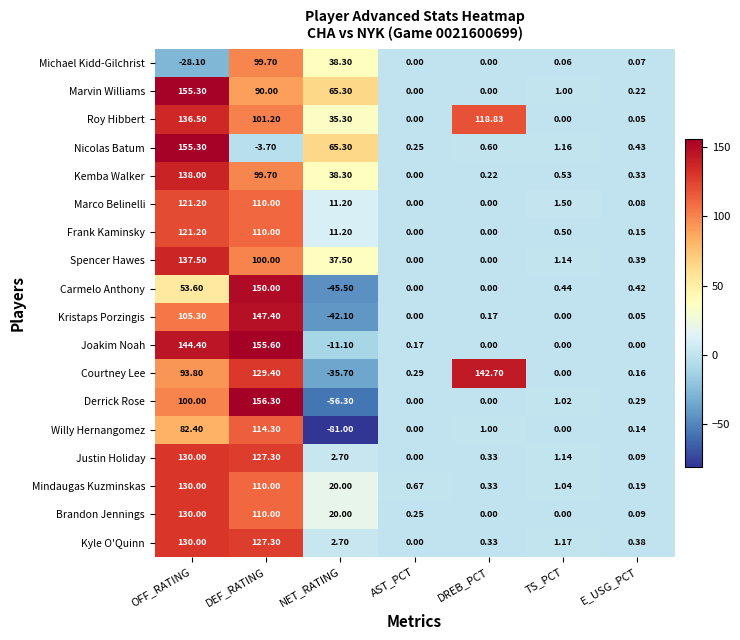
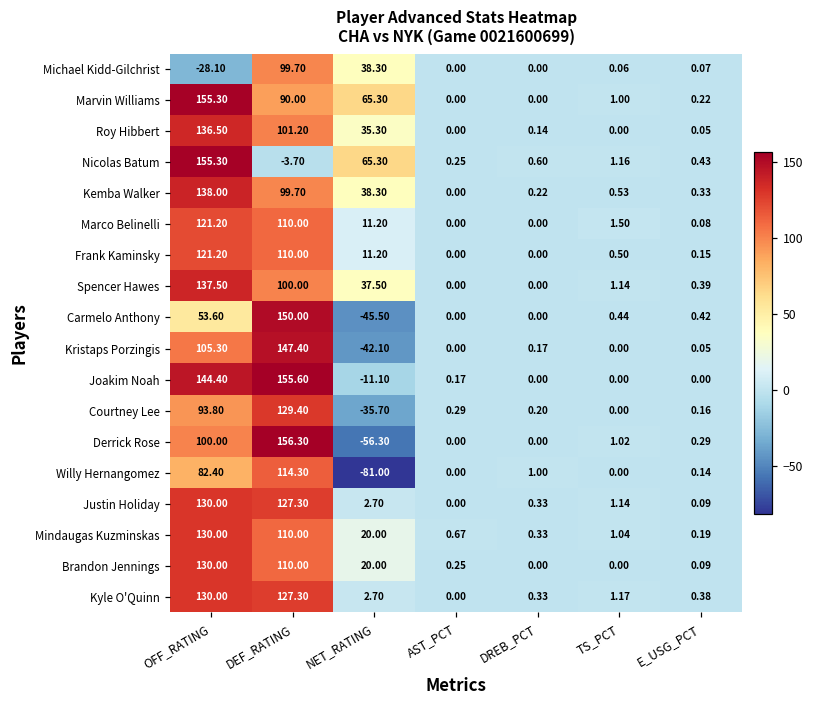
  {
    "Michael Kidd-Gilchrist": {
      "OFF_RATING": -28.10,
      "DEF_RATING": 99.70,
      "NET_RATING": 38.30,
      "AST_PCT": 0.00,
      "DREB_PCT": 0.00,
      "TS_PCT": 0.06,
      "E_USG_PCT": 0.07
    },
    "Marvin Williams": {
      "OFF_RATING": 155.30,
      "DEF_RATING": 90.00,
      "NET_RATING": 65.30,
      "AST_PCT": 0.00,
      "DREB_PCT": 0.00,
      "TS_PCT": 1.00,
      "E_USG_PCT": 0.22
    },
    "Roy Hibbert": {
      "OFF_RATING": 136.50,
      "DEF_RATING": 101.20,
      "NET_RATING": 35.30,
      "AST_PCT": 0.00,
-     "DREB_PCT": 118.83,
+     "DREB_PCT": 0.14,
      "TS_PCT": 0.00,
      "E_USG_PCT": 0.05
    },
    "Nicolas Batum": {
      "OFF_RATING": 155.30,
      "DEF_RATING": -3.70,
      "NET_RATING": 65.30,
      "AST_PCT": 0.25,
      "DREB_PCT": 0.60,
      "TS_PCT": 1.16,
      "E_USG_PCT": 0.43
    },
    "Kemba Walker": {
      "OFF_RATING": 138.00,
      "DEF_RATING": 99.70,
      "NET_RATING": 38.30,
      "AST_PCT": 0.00,
      "DREB_PCT": 0.22,
      "TS_PCT": 0.53,
      "E_USG_PCT": 0.33
    },
    "Marco Belinelli": {
      "OFF_RATING": 121.20,
      "DEF_RATING": 110.00,
      "NET_RATING": 11.20,
      "AST_PCT": 0.00,
      "DREB_PCT": 0.00,
      "TS_PCT": 1.50,
      "E_USG_PCT": 0.08
    },
    "Frank Kaminsky": {
      "OFF_RATING": 121.20,
      "DEF_RATING": 110.00,
      "NET_RATING": 11.20,
      "AST_PCT": 0.00,
      "DREB_PCT": 0.00,
      "TS_PCT": 0.50,
      "E_USG_PCT": 0.15
    },
    "Spencer Hawes": {
      "OFF_RATING": 137.50,
      "DEF_RATING": 100.00,
      "NET_RATING": 37.50,
      "AST_PCT": 0.00,
      "DREB_PCT": 0.00,
      "TS_PCT": 1.14,
      "E_USG_PCT": 0.39
    },
    "Carmelo Anthony": {
      "OFF_RATING": 53.60,
      "DEF_RATING": 150.00,
      "NET_RATING": -45.50,
      "AST_PCT": 0.00,
      "DREB_PCT": 0.00,
      "TS_PCT": 0.44,
      "E_USG_PCT": 0.42
    },
    "Kristaps Porzingis": {
      "OFF_RATING": 105.30,
      "DEF_RATING": 147.40,
      "NET_RATING": -42.10,
      "AST_PCT": 0.00,
      "DREB_PCT": 0.17,
      "TS_PCT": 0.00,
      "E_USG_PCT": 0.05
    },
    "Joakim Noah": {
      "OFF_RATING": 144.40,
      "DEF_RATING": 155.60,
      "NET_RATING": -11.10,
      "AST_PCT": 0.17,
      "DREB_PCT": 0.00,
      "TS_PCT": 0.00,
      "E_USG_PCT": 0.00
    },
    "Courtney Lee": {
      "OFF_RATING": 93.80,
      "DEF_RATING": 129.40,
      "NET_RATING": -35.70,
      "AST_PCT": 0.29,
-     "DREB_PCT": 142.70,
+     "DREB_PCT": 0.20,
      "TS_PCT": 0.00,
      "E_USG_PCT": 0.16
    },
    "Derrick Rose": {
      "OFF_RATING": 100.00,
      "DEF_RATING": 156.30,
      "NET_RATING": -56.30,
      "AST_PCT": 0.00,
      "DREB_PCT": 0.00,
      "TS_PCT": 1.02,
      "E_USG_PCT": 0.29
    },
    "Willy Hernangomez": {
      "OFF_RATING": 82.40,
      "DEF_RATING": 114.30,
      "NET_RATING": -81.00,
      "AST_PCT": 0.00,
      "DREB_PCT": 1.00,
      "TS_PCT": 0.00,
      "E_USG_PCT": 0.14
    },
    "Justin Holiday": {
      "OFF_RATING": 130.00,
      "DEF_RATING": 127.30,
      "NET_RATING": 2.70,
      "AST_PCT": 0.00,
      "DREB_PCT": 0.33,
      "TS_PCT": 1.14,
      "E_USG_PCT": 0.09
    },
    "Mindaugas Kuzminskas": {
      "OFF_RATING": 130.00,
      "DEF_RATING": 110.00,
      "NET_RATING": 20.00,
      "AST_PCT": 0.67,
      "DREB_PCT": 0.33,
      "TS_PCT": 1.04,
      "E_USG_PCT": 0.19
    },
    "Brandon Jennings": {
      "OFF_RATING": 130.00,
      "DEF_RATING": 110.00,
      "NET_RATING": 20.00,
      "AST_PCT": 0.25,
      "DREB_PCT": 0.00,
      "TS_PCT": 0.00,
      "E_USG_PCT": 0.09
    },
    "Kyle O'Quinn": {
      "OFF_RATING": 130.00,
      "DEF_RATING": 127.30,
      "NET_RATING": 2.70,
      "AST_PCT": 0.00,
      "DREB_PCT": 0.33,
      "TS_PCT": 1.17,
      "E_USG_PCT": 0.38
    }
  }
